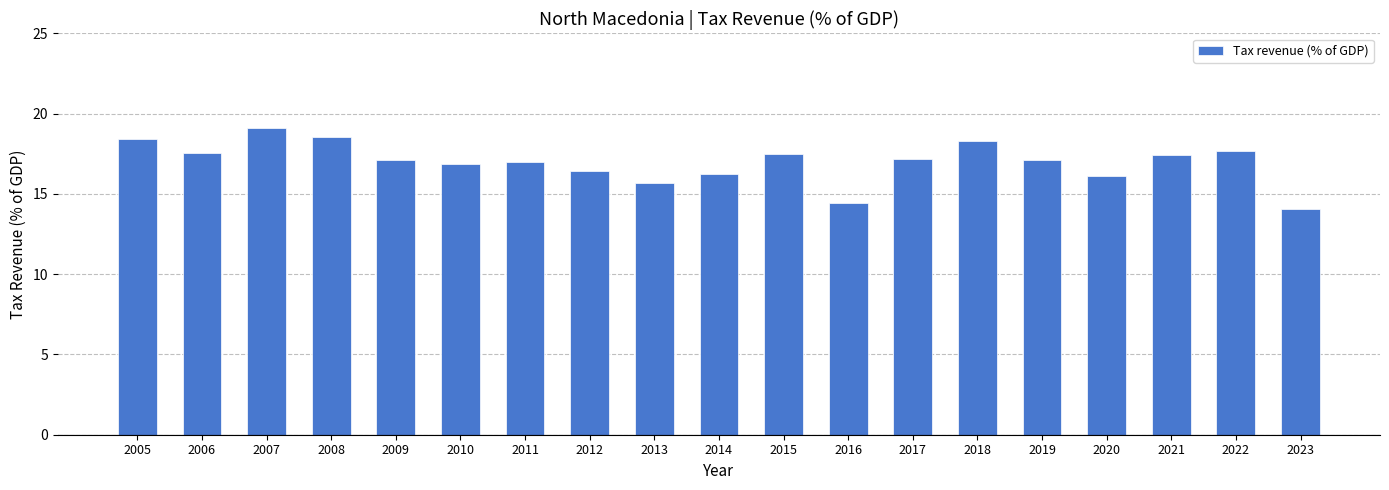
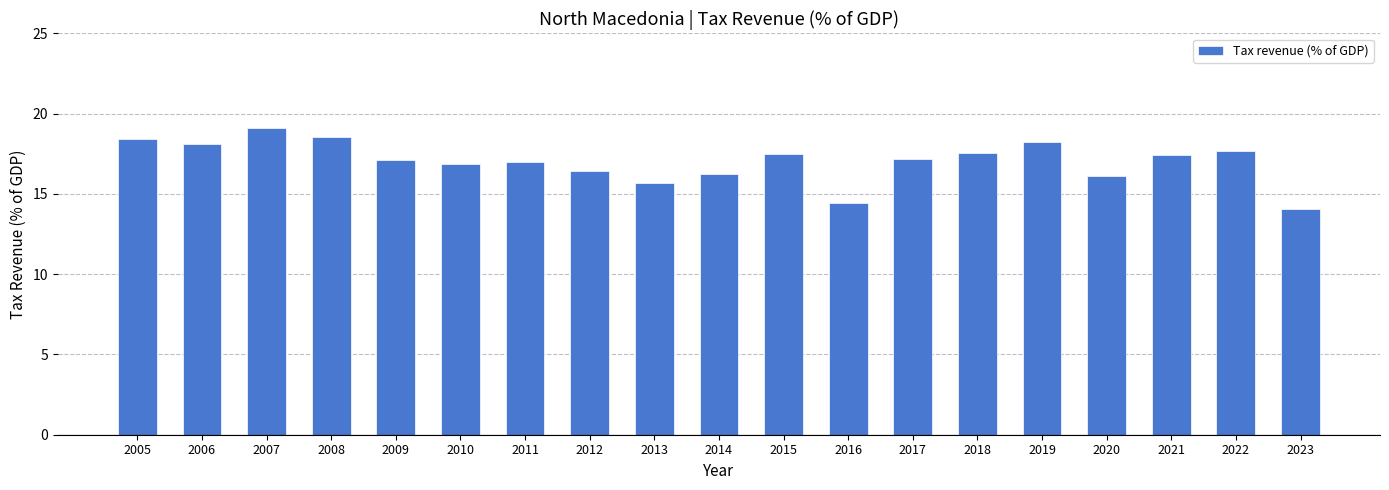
  {
    "2005": 18.4,
-   "2006": 17.5,
+   "2006": 18.1,
    "2007": 19.1,
    "2008": 18.5,
    "2009": 17.1,
    "2010": 16.9,
    "2011": 17.0,
    "2012": 16.4,
    "2013": 15.7,
    "2014": 16.2,
    "2015": 17.5,
    "2016": 14.4,
    "2017": 17.2,
-   "2018": 18.3,
-   "2019": 17.1,
+   "2018": 17.6,
+   "2019": 18.2,
    "2020": 16.1,
    "2021": 17.4,
    "2022": 17.7,
    "2023": 14.0
  }
